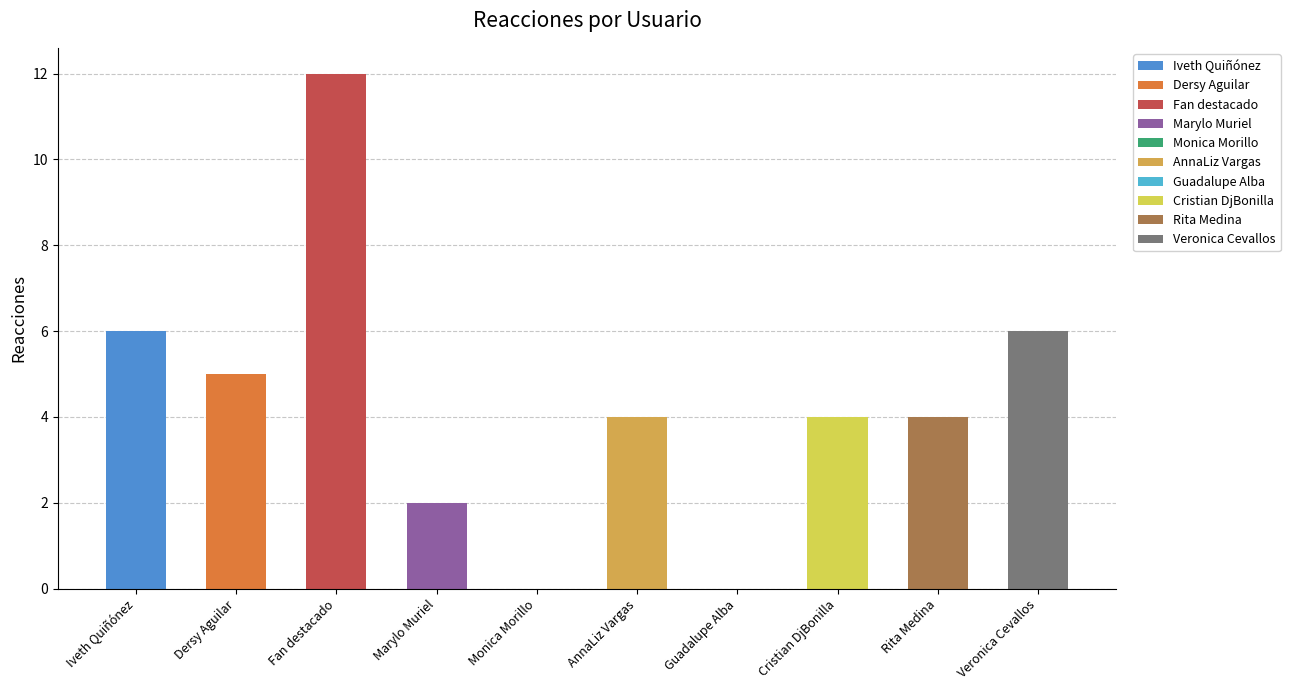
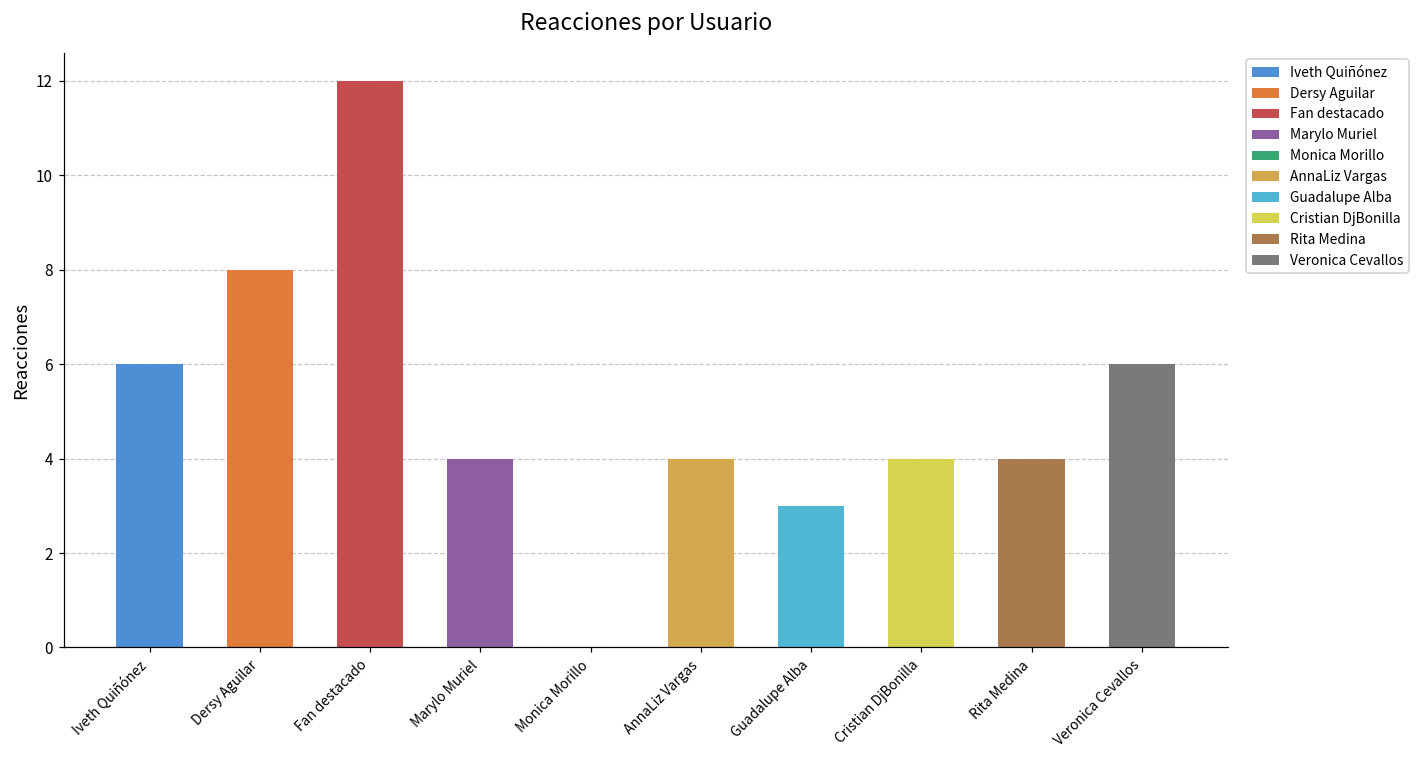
  {
    "Iveth Quiñónez": 6,
-   "Dersy Aguilar": 5,
+   "Dersy Aguilar": 8,
    "Fan destacado": 12,
-   "Marylo Muriel": 2,
+   "Marylo Muriel": 4,
    "Monica Morillo": 0,
    "AnnaLiz Vargas": 4,
-   "Guadalupe Alba": 0,
+   "Guadalupe Alba": 3,
    "Cristian DjBonilla": 4,
    "Rita Medina": 4,
    "Veronica Cevallos": 6
  }
